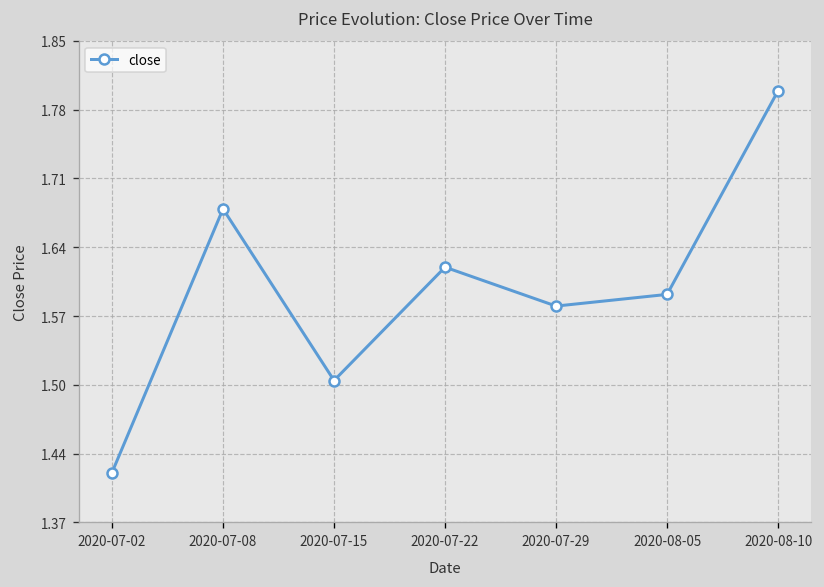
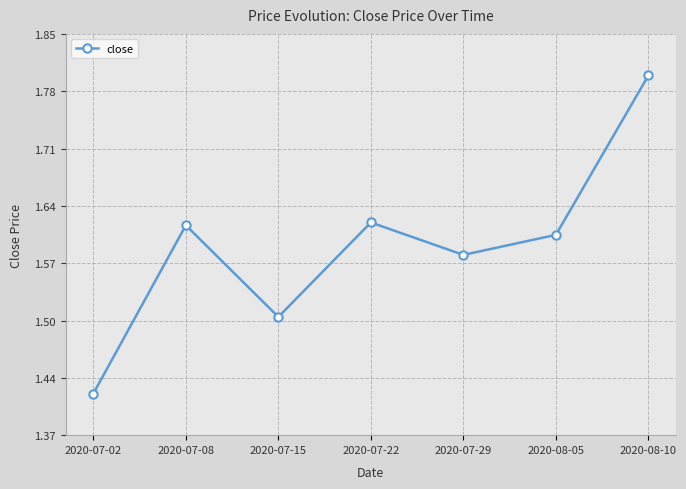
  {
    "2020-07-02": 1.42,
-   "2020-07-08": 1.68,
+   "2020-07-08": 1.62,
    "2020-07-15": 1.51,
    "2020-07-22": 1.62,
    "2020-07-29": 1.58,
-   "2020-08-05": 1.59,
+   "2020-08-05": 1.61,
    "2020-08-10": 1.80
  }
